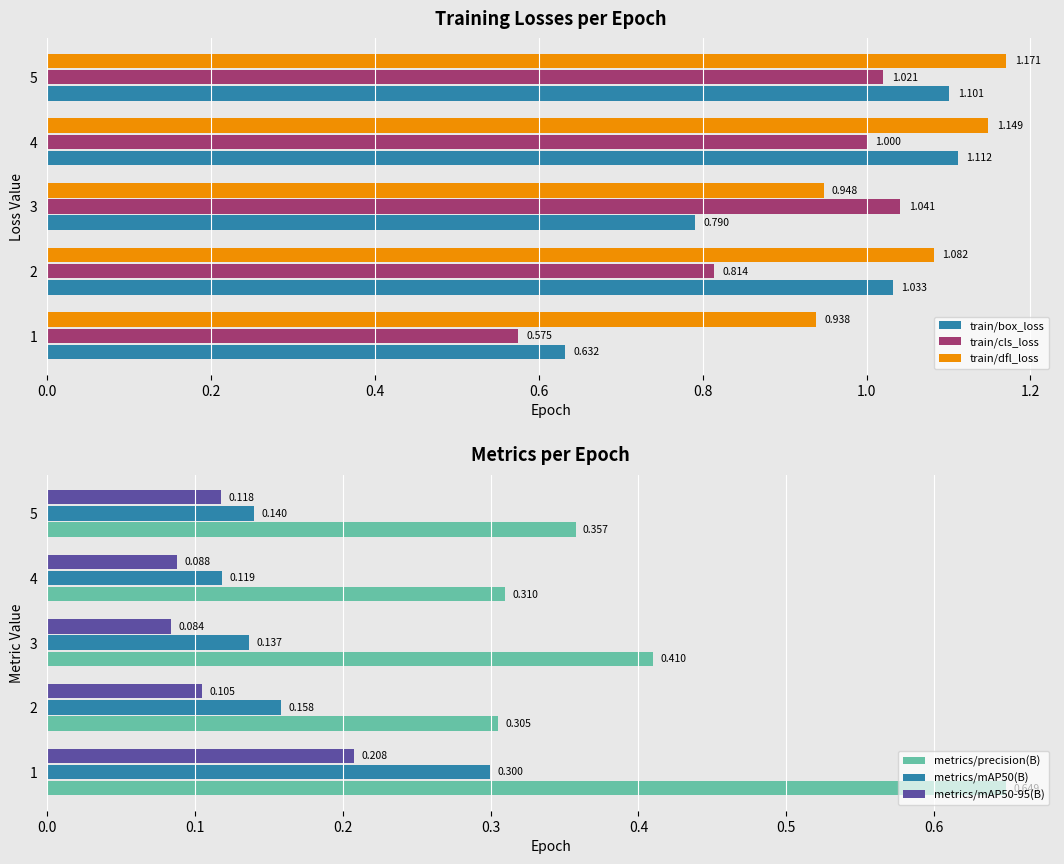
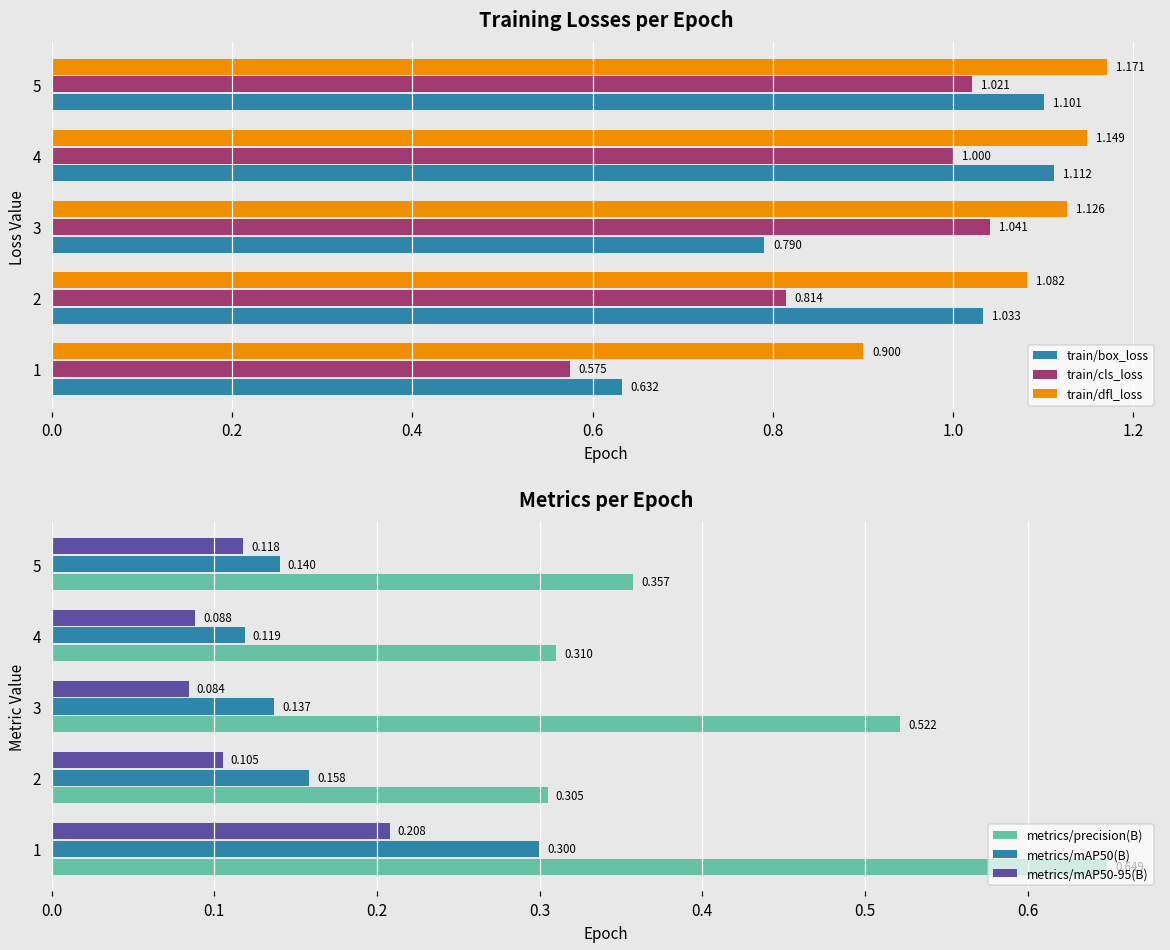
  {
    "Training Losses per Epoch": {
      "train/box_loss": {
        "5": 1.101,
        "4": 1.112,
        "3": 0.790,
        "2": 1.033,
        "1": 0.632
      },
      "train/cls_loss": {
        "5": 1.021,
        "4": 1.000,
        "3": 1.041,
        "2": 0.814,
        "1": 0.575
      },
      "train/dfl_loss": {
        "5": 1.171,
        "4": 1.149,
-       "3": 0.948,
+       "3": 1.126,
        "2": 1.082,
-       "1": 0.938
+       "1": 0.900
      }
    },
    "Metrics per Epoch": {
      "metrics/precision(B)": {
        "5": 0.357,
        "4": 0.310,
-       "3": 0.410,
+       "3": 0.522,
        "2": 0.305
      },
      "metrics/mAP50(B)": {
        "5": 0.140,
        "4": 0.119,
        "3": 0.137,
        "2": 0.158,
        "1": 0.300
      },
      "metrics/mAP50-95(B)": {
        "5": 0.118,
        "4": 0.088,
        "3": 0.084,
        "2": 0.105,
        "1": 0.208
      }
    }
  }
